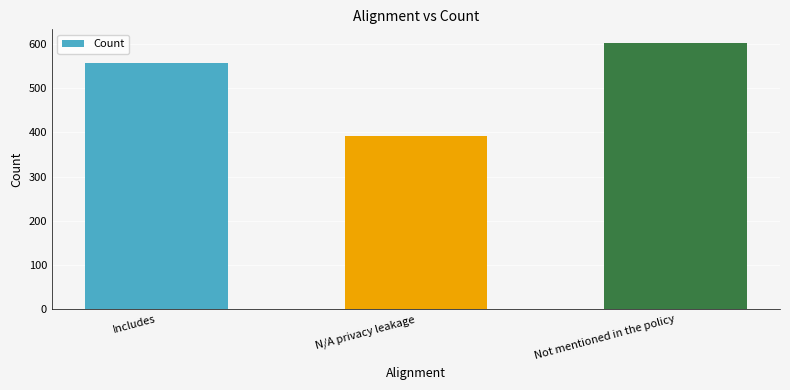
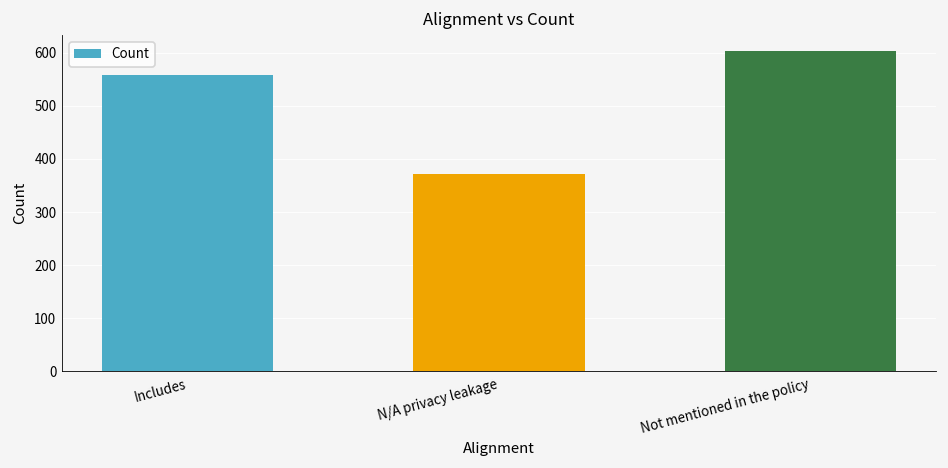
  {
    "Includes": 560,
-   "N/A privacy leakage": 390,
+   "N/A privacy leakage": 370,
    "Not mentioned in the policy": 600
  }
